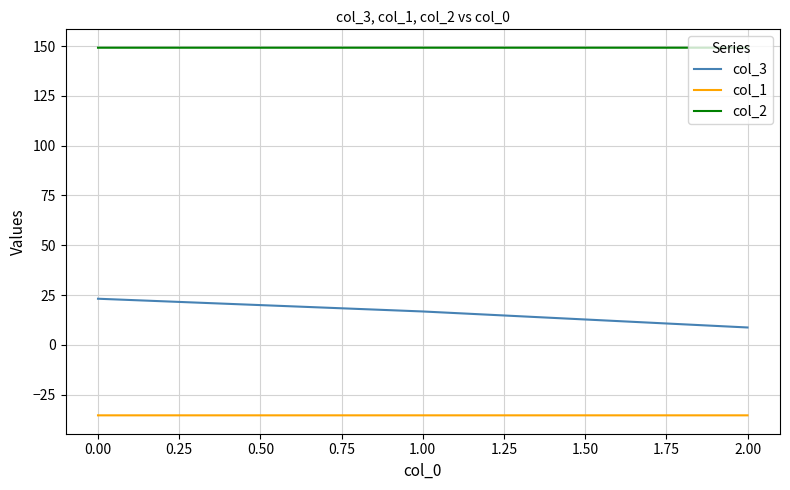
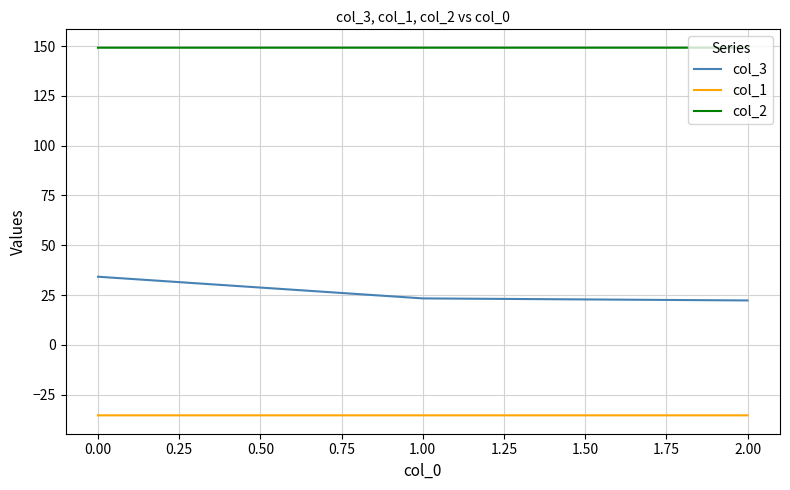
  {
    "col_3": {
-     "0.00": 23,
-     "1.00": 17,
-     "2.00": 9
+     "0.00": 34,
+     "1.00": 23,
+     "2.00": 22
    },
    "col_1": {
      "0.00": -35,
      "1.00": -35,
      "2.00": -35
    },
    "col_2": {
      "0.00": 149,
      "1.00": 149
    }
  }
